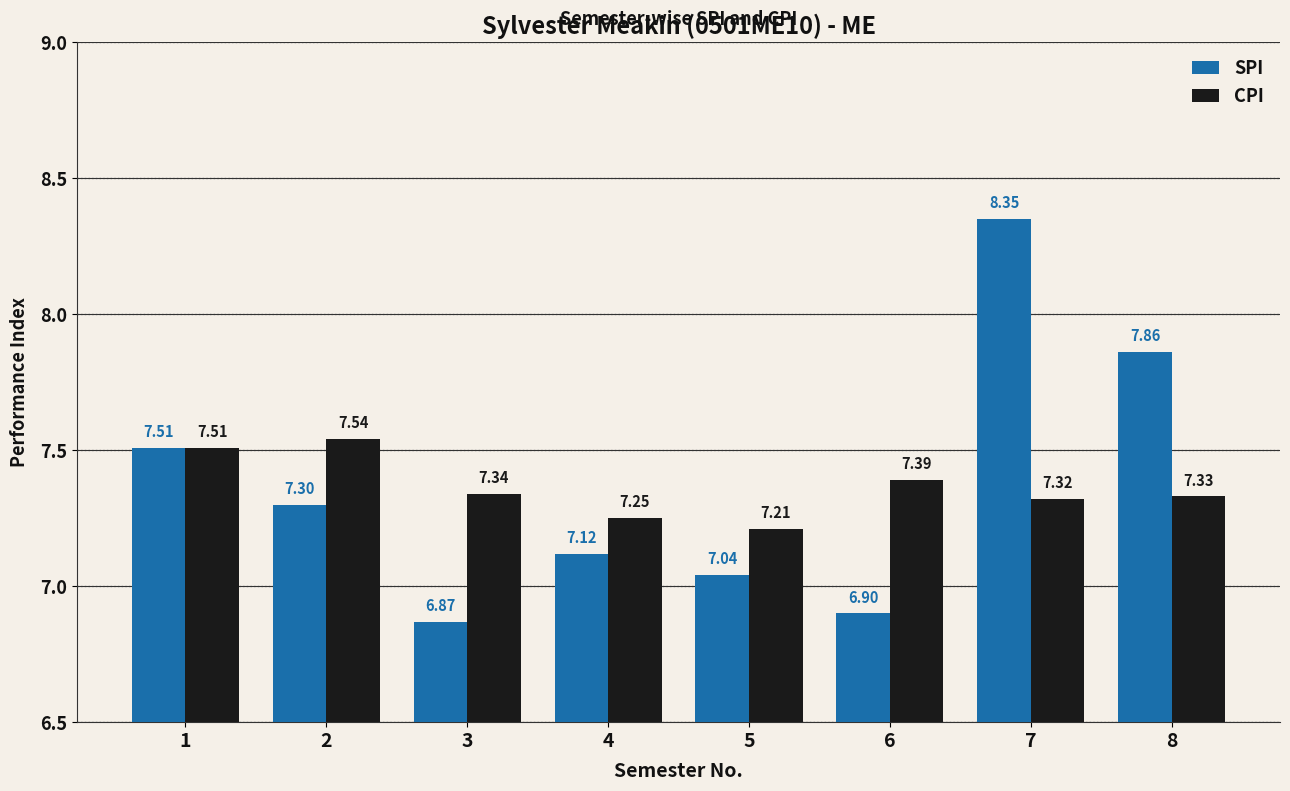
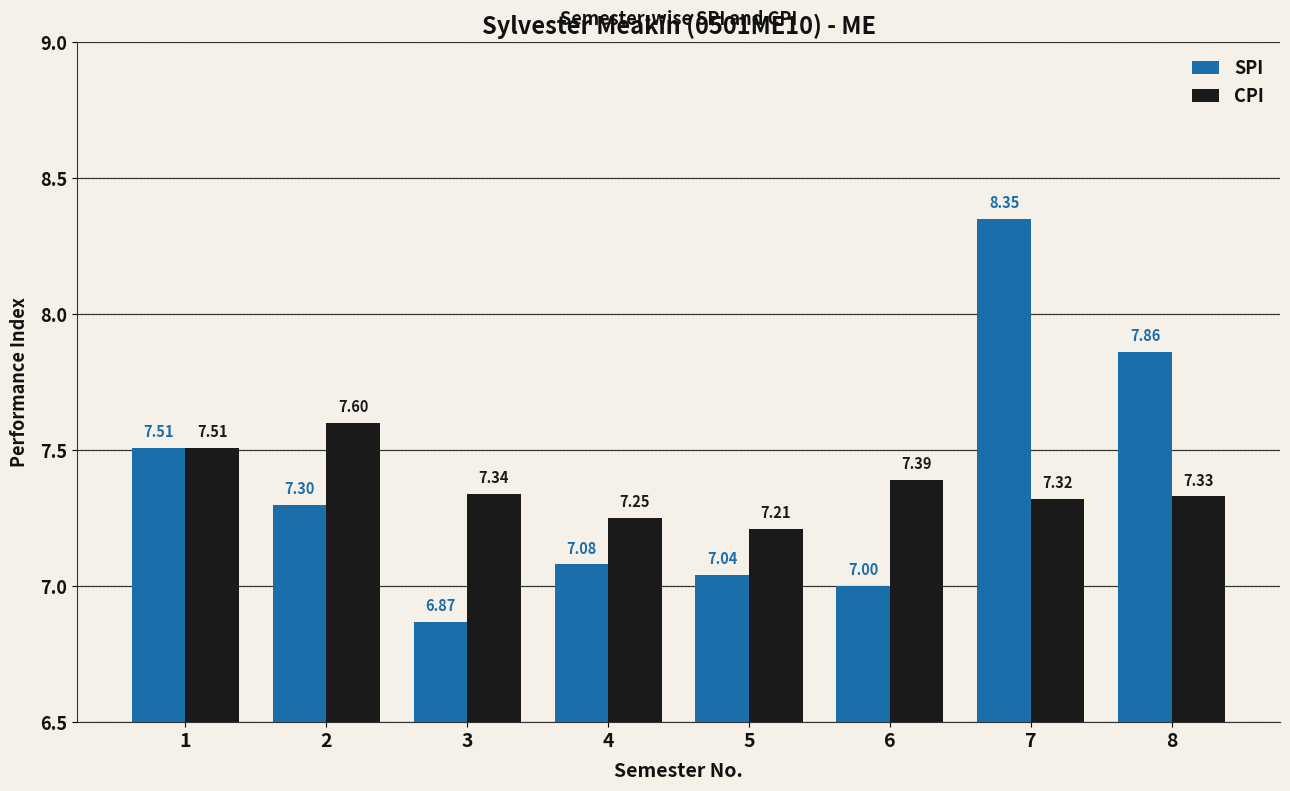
  {
    "SPI": {
      "1": 7.51,
      "2": 7.30,
      "3": 6.87,
-     "4": 7.12,
+     "4": 7.08,
      "5": 7.04,
-     "6": 6.90,
+     "6": 7.00,
      "7": 8.35,
      "8": 7.86
    },
    "CPI": {
      "1": 7.51,
-     "2": 7.54,
+     "2": 7.60,
      "3": 7.34,
      "4": 7.25,
      "5": 7.21,
      "6": 7.39,
      "7": 7.32,
      "8": 7.33
    }
  }
